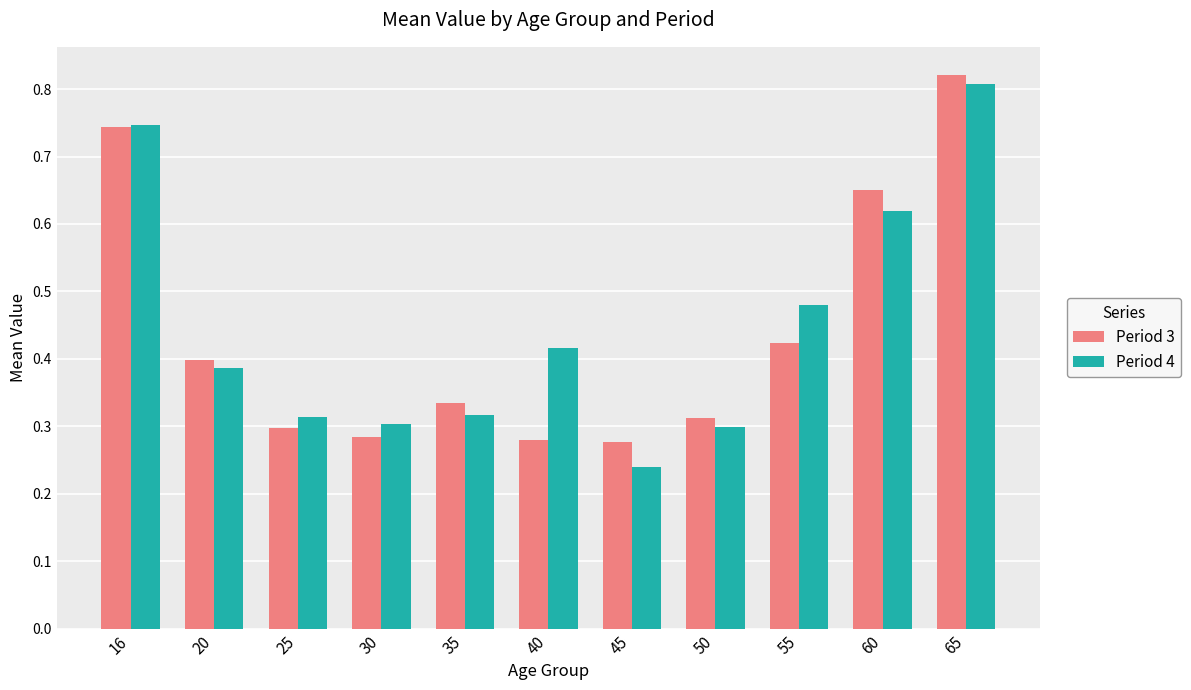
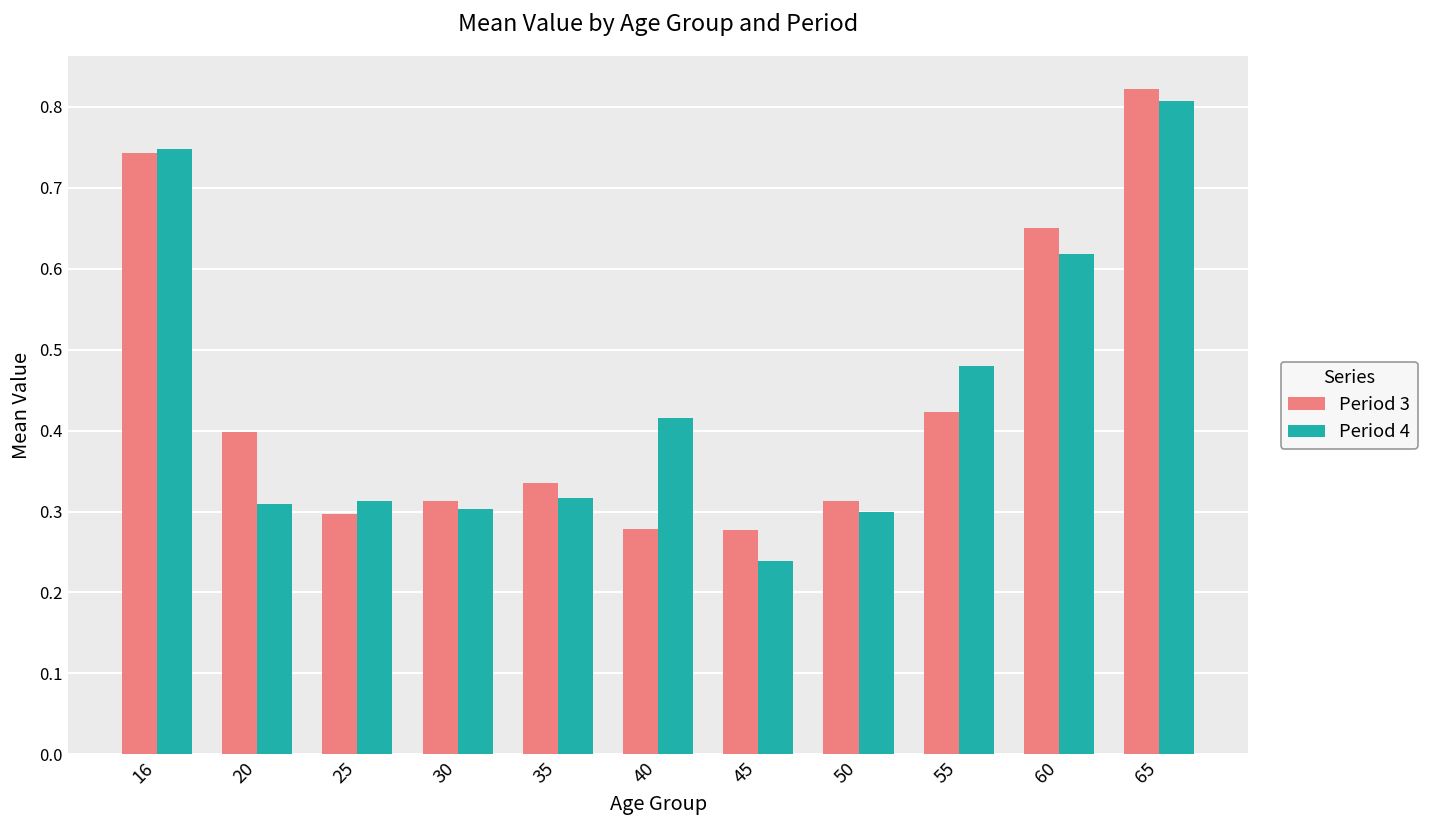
  {
    "Period 3": {
      "16": 0.74,
      "20": 0.40,
      "25": 0.30,
-     "30": 0.28,
+     "30": 0.31,
      "35": 0.33,
      "40": 0.28,
      "45": 0.28,
      "50": 0.31,
      "55": 0.42,
      "60": 0.65,
      "65": 0.82
    },
    "Period 4": {
      "16": 0.75,
-     "20": 0.39,
+     "20": 0.31,
      "25": 0.31,
      "30": 0.30,
      "35": 0.32,
      "40": 0.42,
      "45": 0.24,
      "50": 0.30,
      "55": 0.48,
      "60": 0.62,
      "65": 0.81
    }
  }
